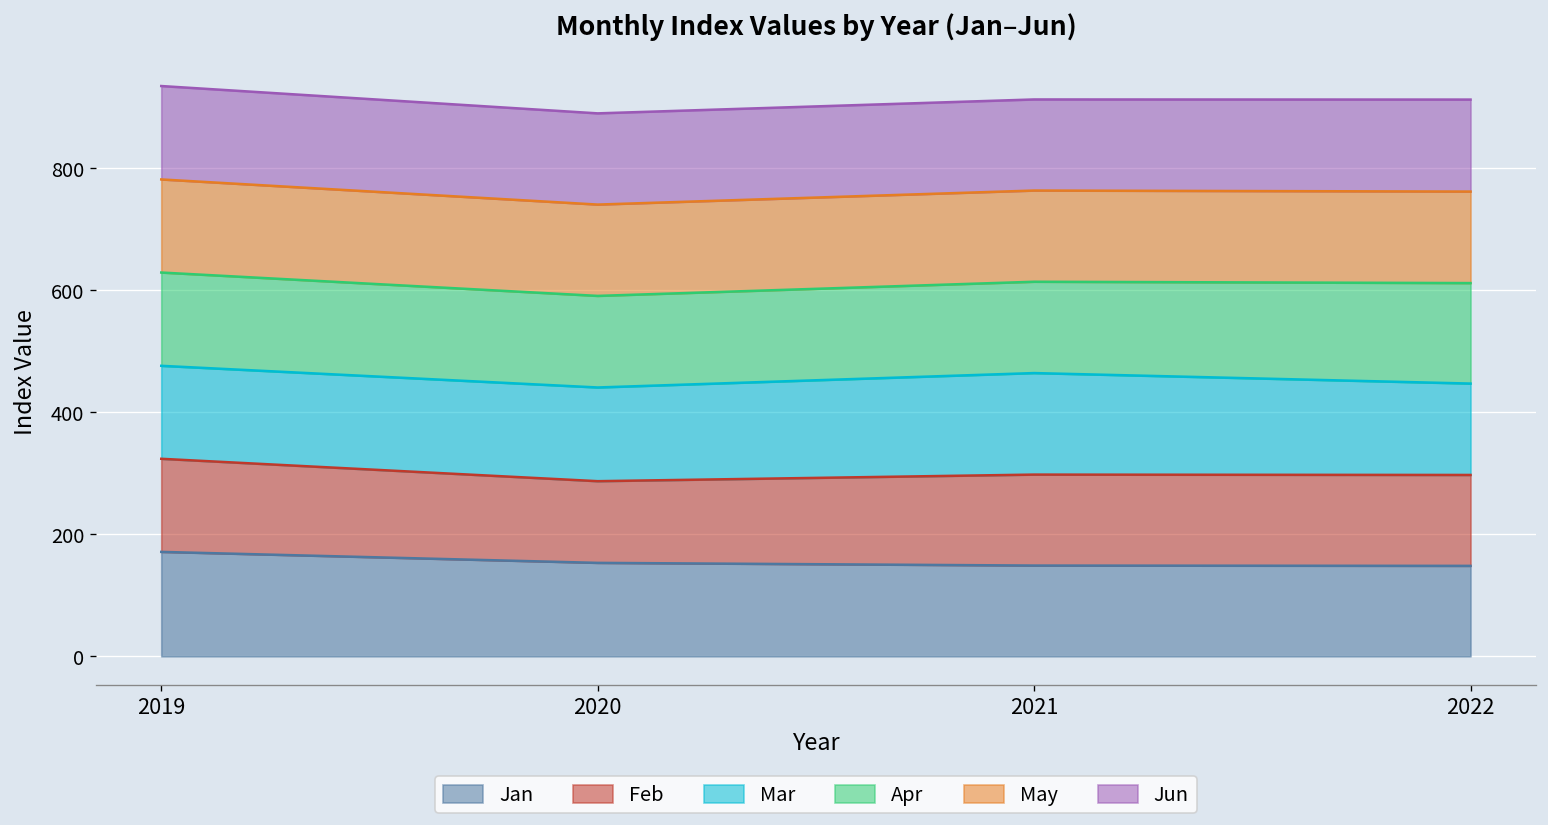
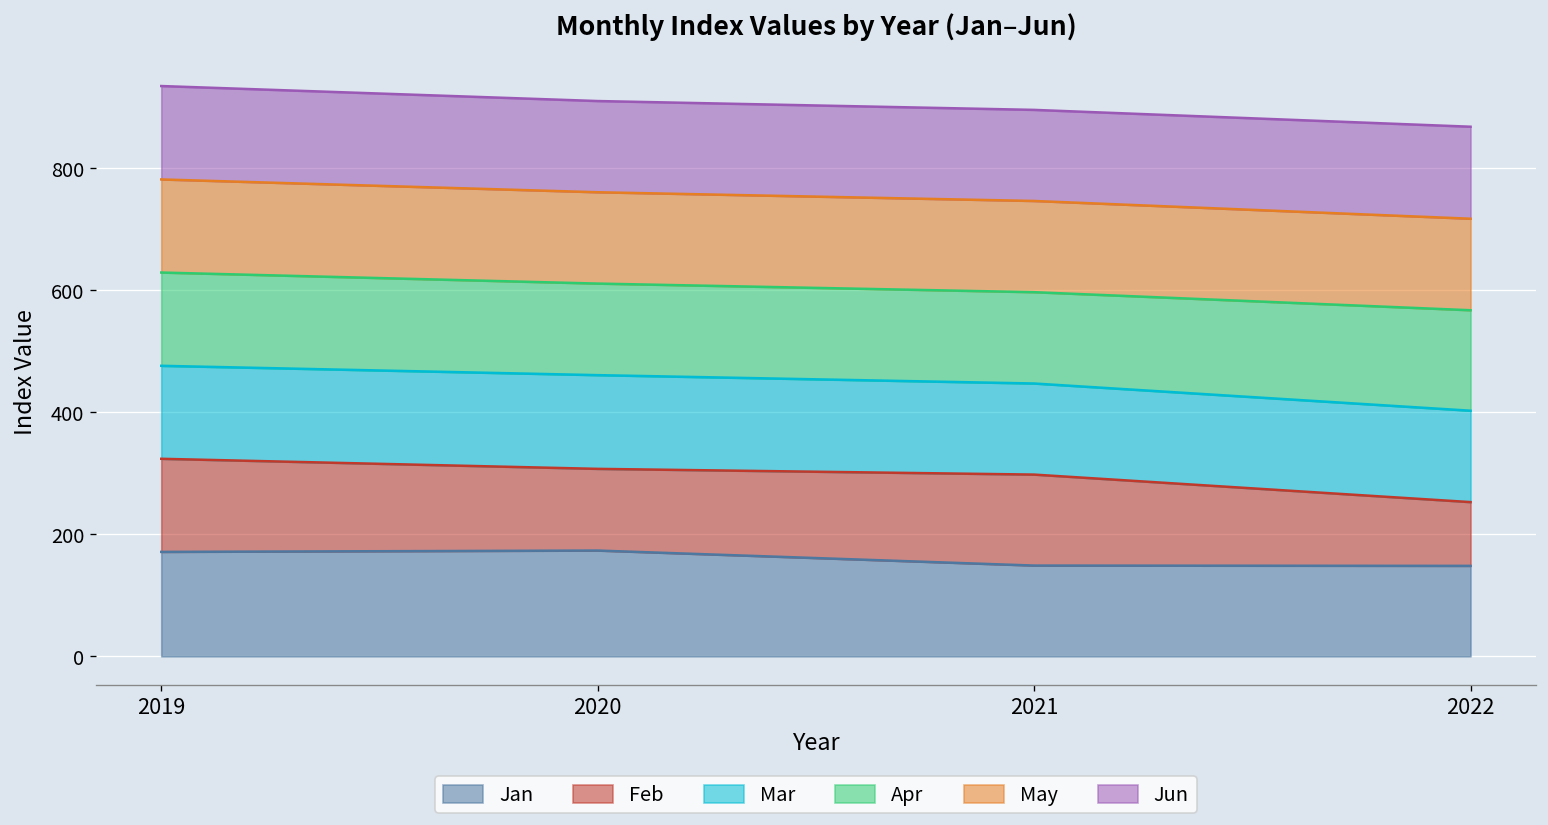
  {
    "Jan": {
      "2019": 170,
-     "2020": 150,
+     "2020": 170,
      "2021": 150,
      "2022": 150
    },
    "Feb": {
      "2019": 150,
      "2020": 130,
      "2021": 150,
-     "2022": 150
+     "2022": 100
    },
    "Mar": {
      "2019": 150,
      "2020": 150,
-     "2021": 170,
+     "2021": 150,
      "2022": 150
    },
    "Apr": {
      "2019": 150,
      "2020": 150,
      "2021": 150,
      "2022": 160
    },
    "May": {
      "2019": 150,
      "2020": 150,
      "2021": 150,
      "2022": 150
    },
    "Jun": {
      "2019": 150,
      "2020": 150,
      "2021": 150,
      "2022": 150
    }
  }
